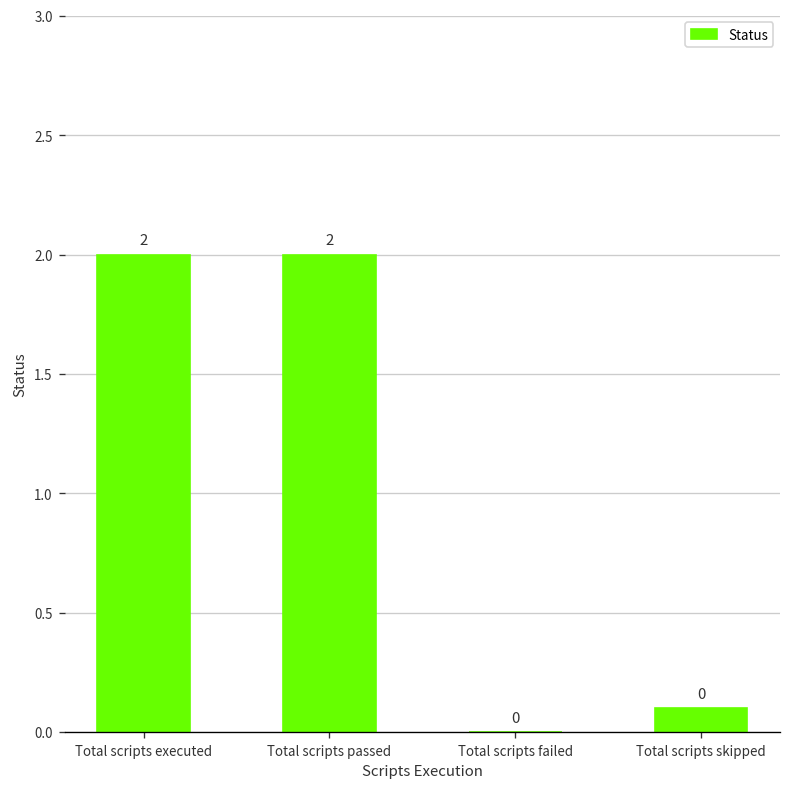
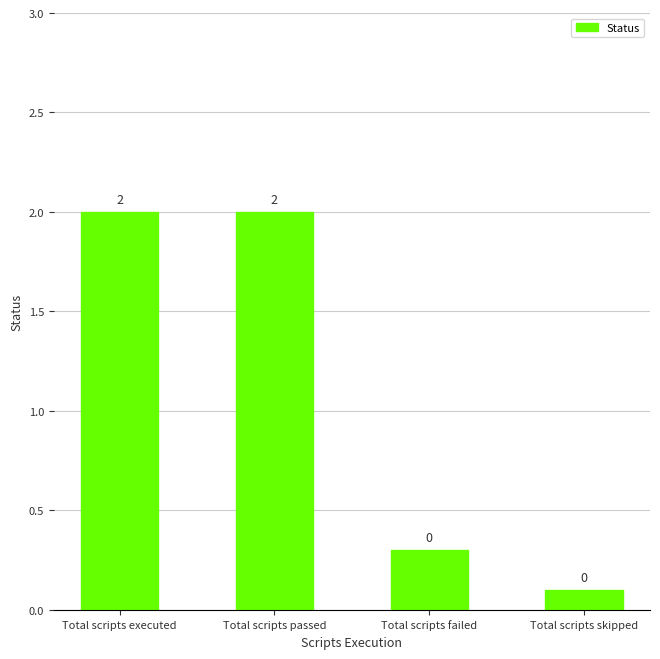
  {
-   "Total scripts failed": 0.0
+   "Total scripts failed": 0.3
  }
